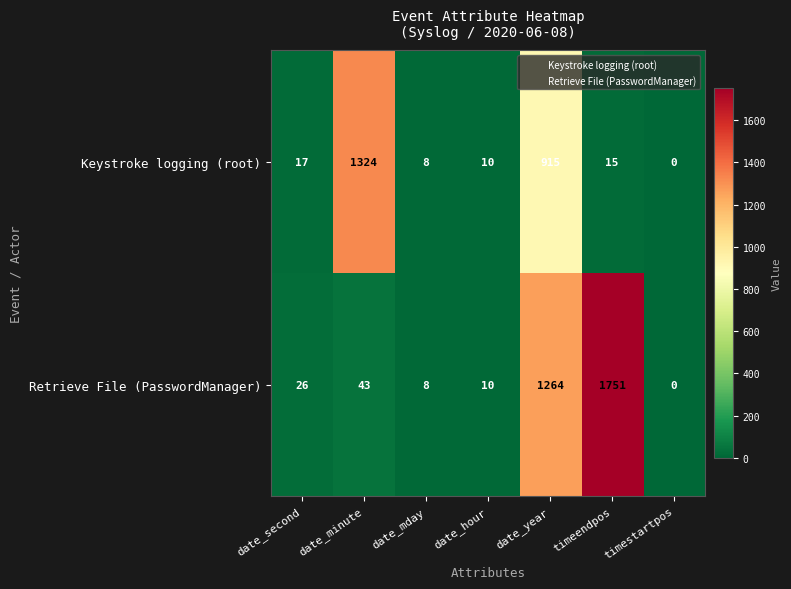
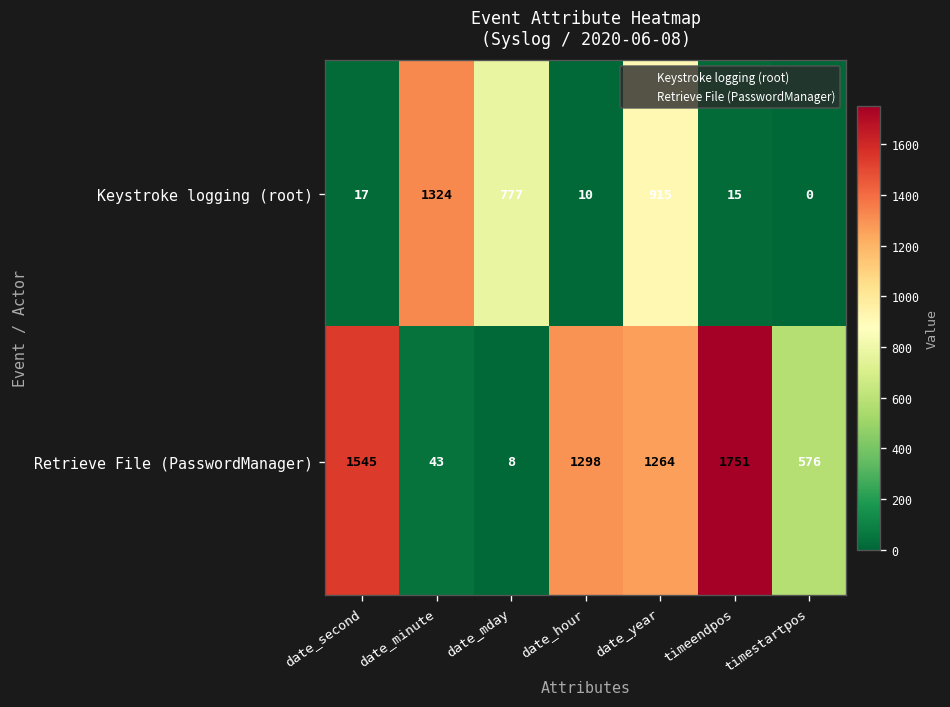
  {
    "Keystroke logging (root)": {
-     "date_mday": 8
+     "date_mday": 777
    },
    "Retrieve File (PasswordManager)": {
-     "date_second": 26,
-     "date_hour": 10,
-     "timestartpos": 0
+     "date_second": 1545,
+     "date_hour": 1298,
+     "timestartpos": 576
    }
  }
